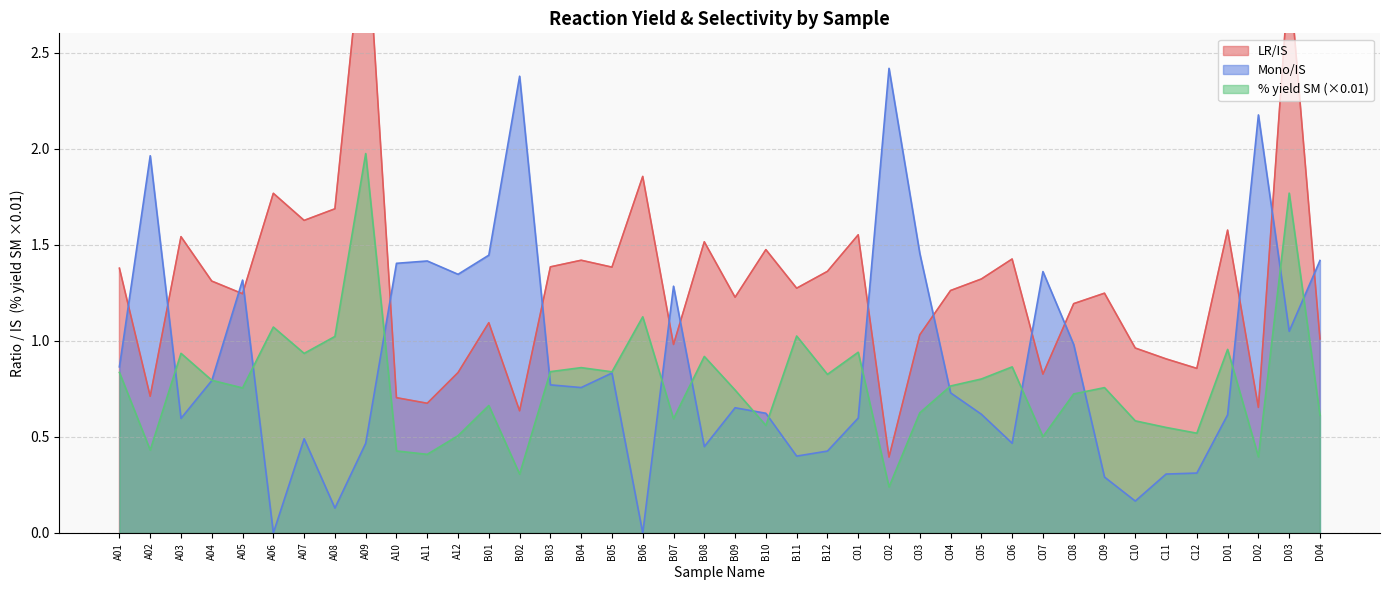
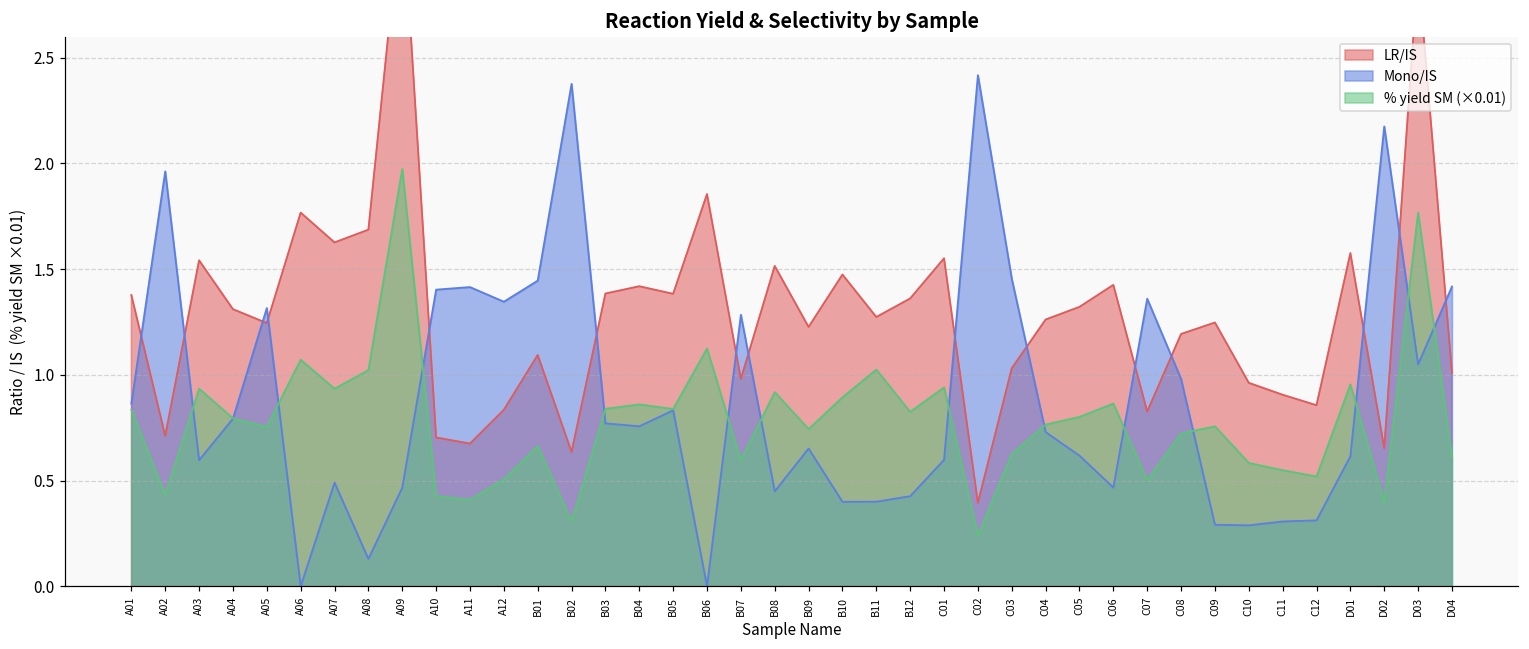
  {
    "LR/IS": {
      "A01": 1.38,
      "A02": 0.71,
      "A03": 1.54,
      "A04": 1.31,
      "A05": 1.24,
      "A06": 1.77,
      "A07": 1.63,
      "A08": 1.69,
      "A10": 0.70,
      "A11": 0.67,
      "A12": 0.83,
      "B01": 1.09,
      "B02": 0.64,
      "B03": 1.38,
      "B04": 1.42,
      "B05": 1.38,
      "B06": 1.86,
      "B07": 0.98,
      "B08": 1.52,
      "B09": 1.23,
      "B10": 1.47,
      "B11": 1.27,
      "B12": 1.36,
      "C01": 1.55,
      "C02": 0.39,
      "C03": 1.03,
      "C04": 1.26,
      "C05": 1.32,
      "C06": 1.43,
      "C07": 0.83,
      "C08": 1.19,
      "C09": 1.25,
      "C10": 0.96,
      "C11": 0.91,
      "C12": 0.86,
      "D01": 1.58,
      "D02": 0.65,
      "D04": 1.01
    },
    "Mono/IS": {
      "A01": 0.86,
      "A02": 1.96,
      "A03": 0.60,
      "A05": 1.32,
      "A06": 0.00,
      "A07": 0.49,
      "A08": 0.13,
      "A09": 0.47,
      "A10": 1.40,
      "A11": 1.42,
      "A12": 1.35,
      "B01": 1.45,
      "B02": 2.38,
      "B03": 0.77,
      "B04": 0.76,
      "B06": 0.00,
      "B07": 1.28,
      "B08": 0.45,
      "B09": 0.65,
-     "B10": 0.62,
+     "B10": 0.40,
      "B11": 0.40,
      "B12": 0.43,
      "C01": 0.60,
      "C02": 2.42,
      "C03": 1.45,
      "C04": 0.73,
      "C05": 0.62,
      "C06": 0.47,
      "C07": 1.36,
      "C08": 0.98,
      "C09": 0.29,
-     "C10": 0.17,
+     "C10": 0.29,
      "C11": 0.31,
      "C12": 0.31,
      "D01": 0.61,
      "D02": 2.18,
      "D03": 1.05,
      "D04": 1.42
    },
    "% yield SM (×0.01)": {
      "A01": 0.84,
      "A02": 0.43,
      "A03": 0.93,
      "A05": 0.75,
      "A06": 1.07,
      "A07": 0.93,
      "A08": 1.02,
      "A09": 1.97,
      "A10": 0.43,
      "A11": 0.41,
      "A12": 0.51,
      "B01": 0.66,
      "B02": 0.31,
      "B03": 0.84,
      "B04": 0.86,
      "B06": 1.12,
      "B07": 0.59,
      "B08": 0.92,
      "B09": 0.74,
-     "B10": 0.56,
+     "B10": 0.89,
      "B11": 1.02,
      "B12": 0.83,
      "C01": 0.94,
      "C02": 0.24,
      "C03": 0.63,
      "C04": 0.76,
      "C05": 0.80,
      "C06": 0.86,
      "C07": 0.50,
      "C08": 0.72,
      "C09": 0.76,
      "C10": 0.58,
      "C11": 0.55,
      "C12": 0.52,
      "D01": 0.96,
      "D02": 0.40,
      "D03": 1.77,
      "D04": 0.61
    }
  }
